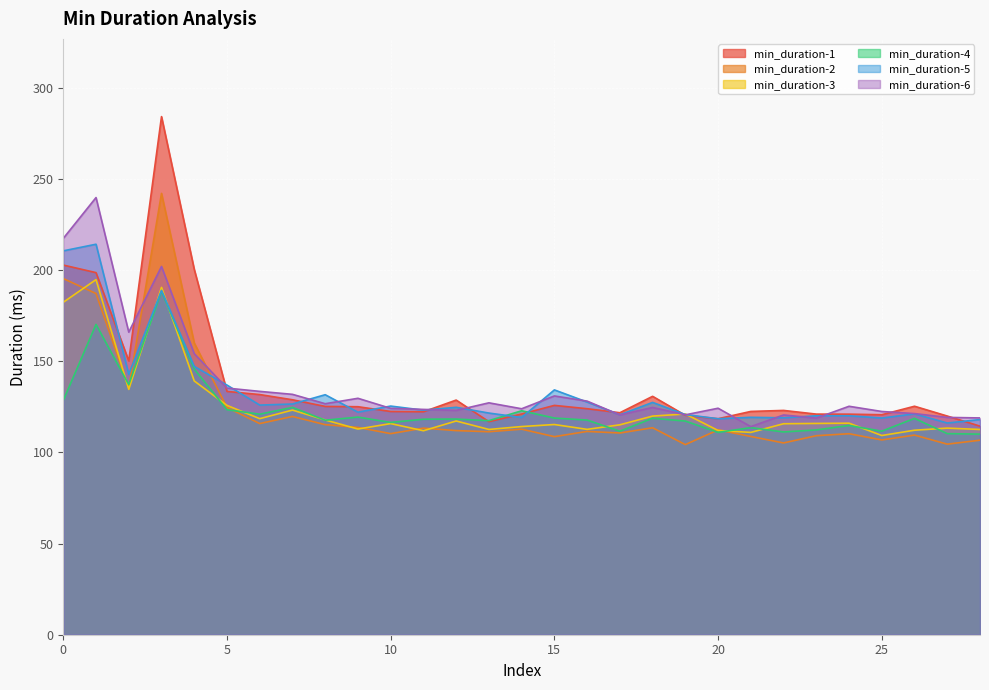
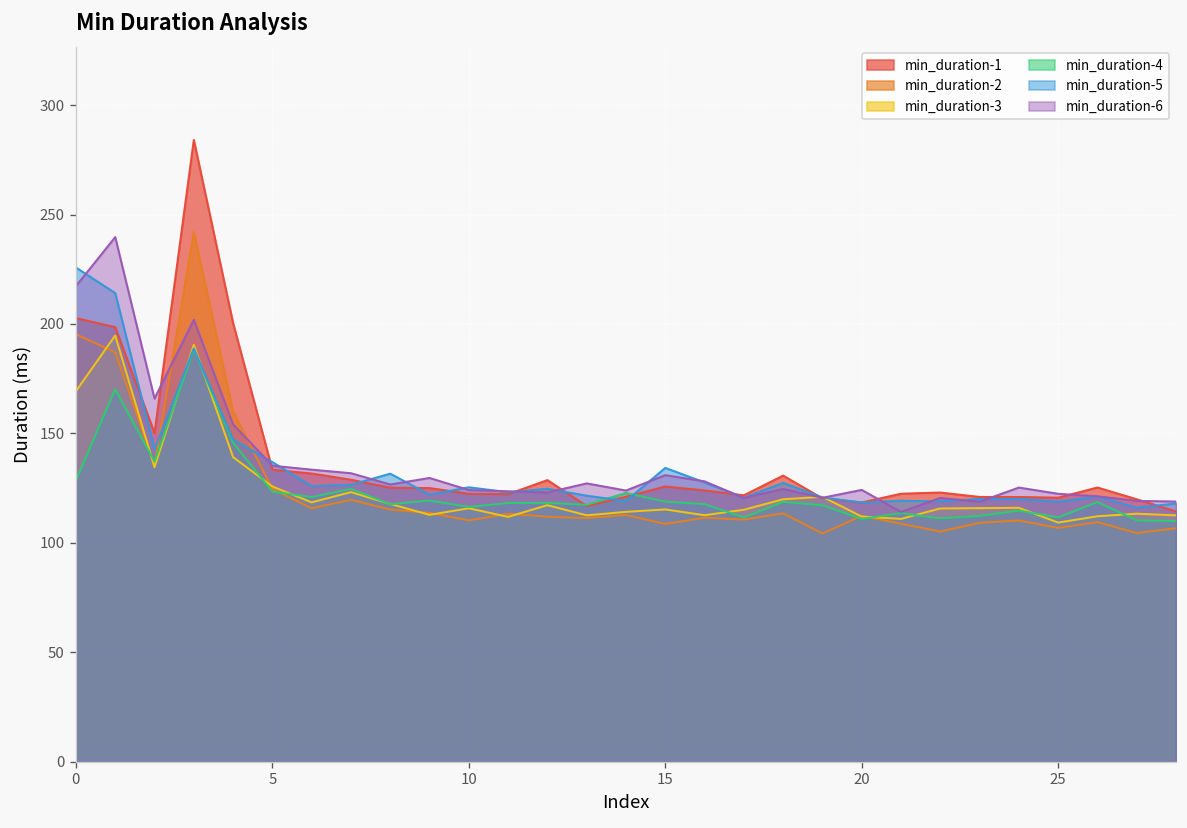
  {
    "min_duration-3": {
-     "0": 182,
+     "0": 169,
      "15": 115,
      "25": 109
    },
    "min_duration-4": {
      "0": 128,
      "15": 119,
      "25": 112
    },
    "min_duration-5": {
-     "0": 210,
+     "0": 226,
      "5": 137,
      "15": 134,
      "25": 119
    },
    "min_duration-6": {
      "0": 217,
      "5": 135,
      "15": 131,
      "20": 124,
      "25": 122
    }
  }
